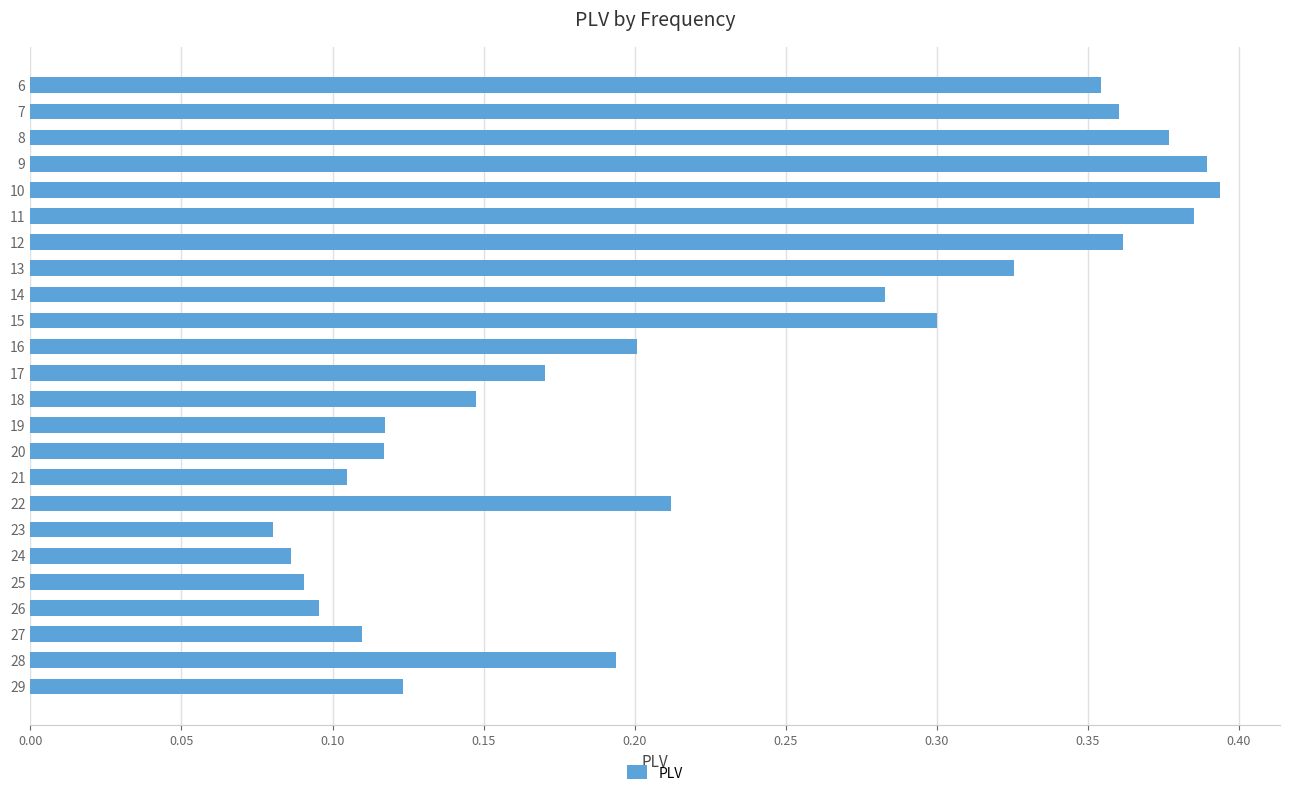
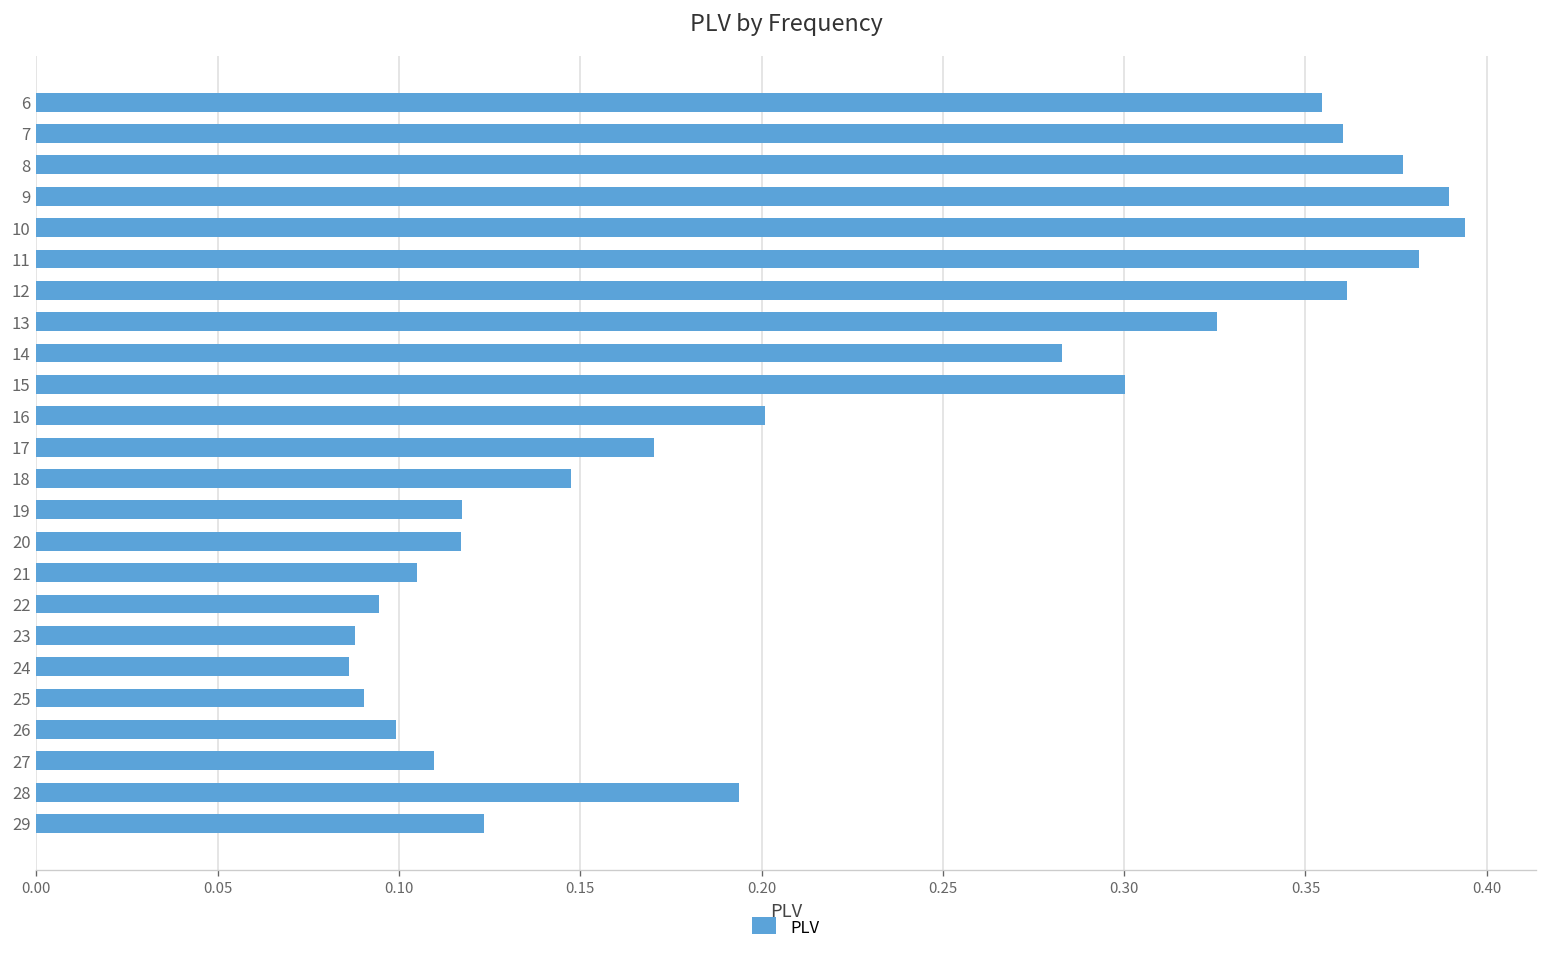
  {
    "6": 0.354,
    "7": 0.360,
    "8": 0.377,
    "9": 0.389,
    "10": 0.394,
-   "11": 0.385,
+   "11": 0.381,
    "12": 0.361,
    "13": 0.326,
    "14": 0.283,
    "15": 0.300,
    "16": 0.201,
    "17": 0.170,
    "18": 0.148,
    "19": 0.117,
    "20": 0.117,
    "21": 0.105,
-   "22": 0.212,
-   "23": 0.080,
+   "22": 0.095,
+   "23": 0.088,
    "24": 0.086,
    "25": 0.090,
-   "26": 0.096,
+   "26": 0.099,
    "27": 0.110,
    "28": 0.194,
    "29": 0.123
  }
